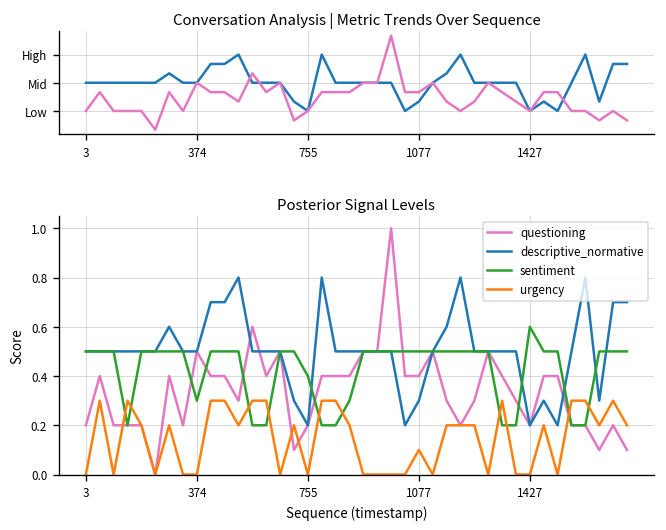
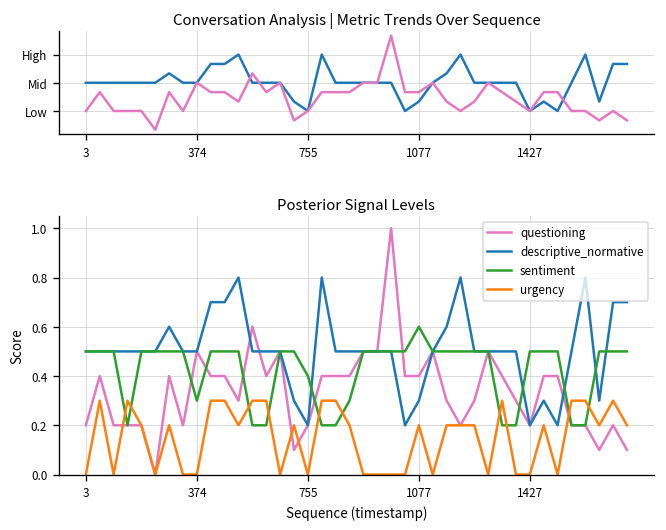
  {
    "Posterior Signal Levels": {
      "questioning": {
        "1077": 0.4
      },
      "descriptive_normative": {
        "1077": 0.3
      },
      "sentiment": {
        "374": 0.3,
        "755": 0.4,
-       "1077": 0.5,
-       "1427": 0.6
+       "1077": 0.6,
+       "1427": 0.5
      },
      "urgency": {
        "374": 0.0,
        "755": 0.0,
-       "1077": 0.1,
+       "1077": 0.2,
        "1427": 0.0
      }
    }
  }
